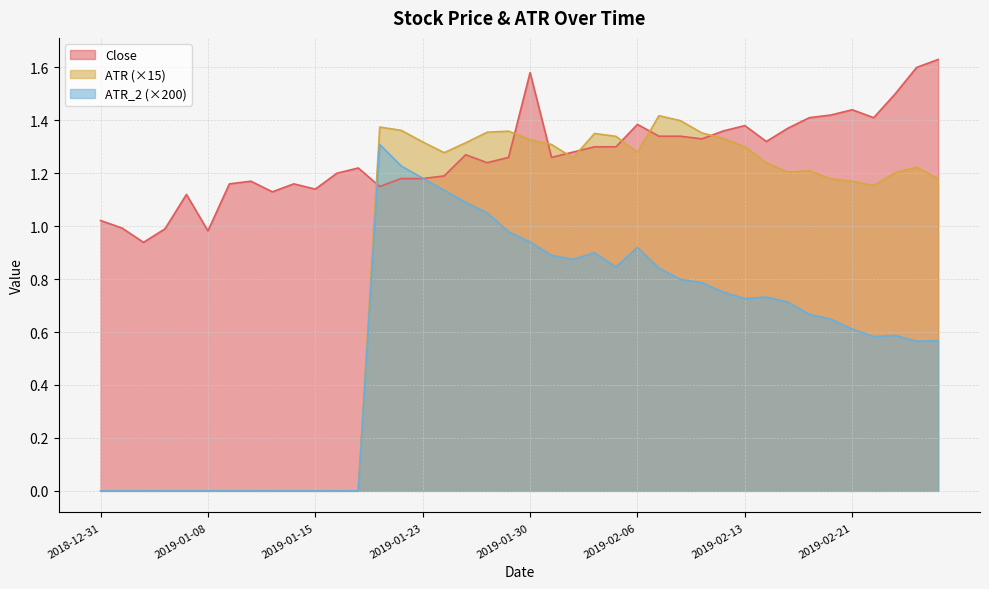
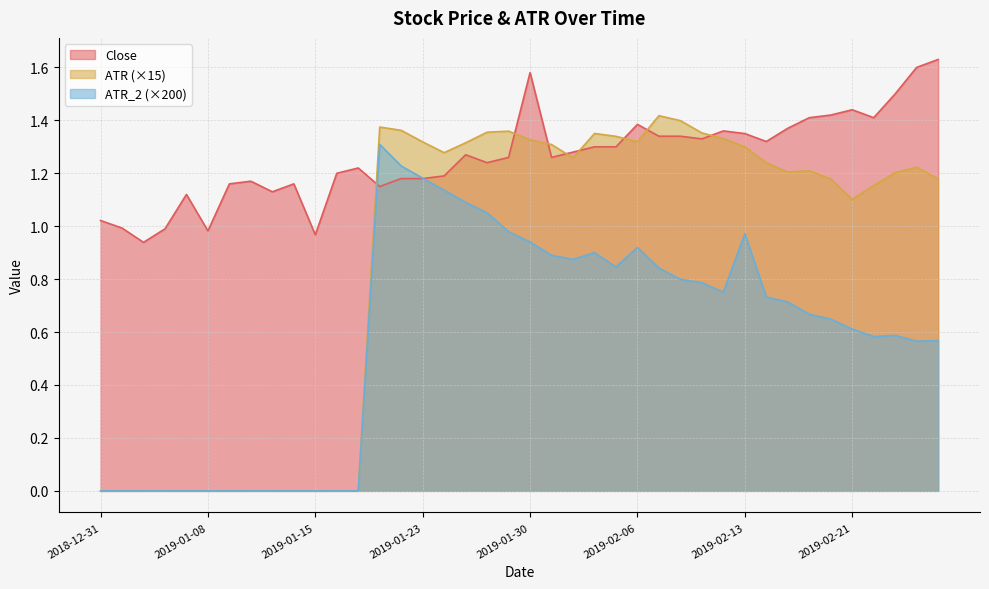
  {
    "Close": {
      "2018-12-31": 1.02,
      "2019-01-08": 0.98,
-     "2019-01-15": 1.14,
+     "2019-01-15": 0.97,
      "2019-01-30": 1.58,
      "2019-02-06": 1.38,
-     "2019-02-13": 1.38,
+     "2019-02-13": 1.35,
      "2019-02-21": 1.44
    },
    "ATR (×15)": {
      "2019-01-23": 1.32,
      "2019-01-30": 1.33,
-     "2019-02-06": 1.28,
+     "2019-02-06": 1.32,
      "2019-02-13": 1.30,
-     "2019-02-21": 1.17
+     "2019-02-21": 1.10
    },
    "ATR_2 (×200)": {
      "2019-01-30": 0.94,
      "2019-02-06": 0.92,
-     "2019-02-13": 0.73,
+     "2019-02-13": 0.97,
      "2019-02-21": 0.61
    }
  }
